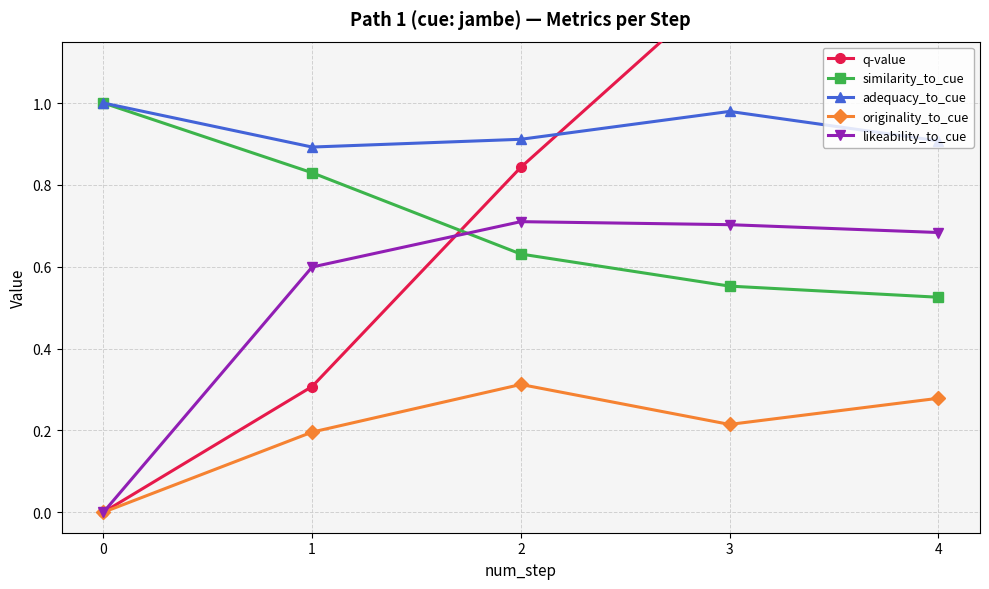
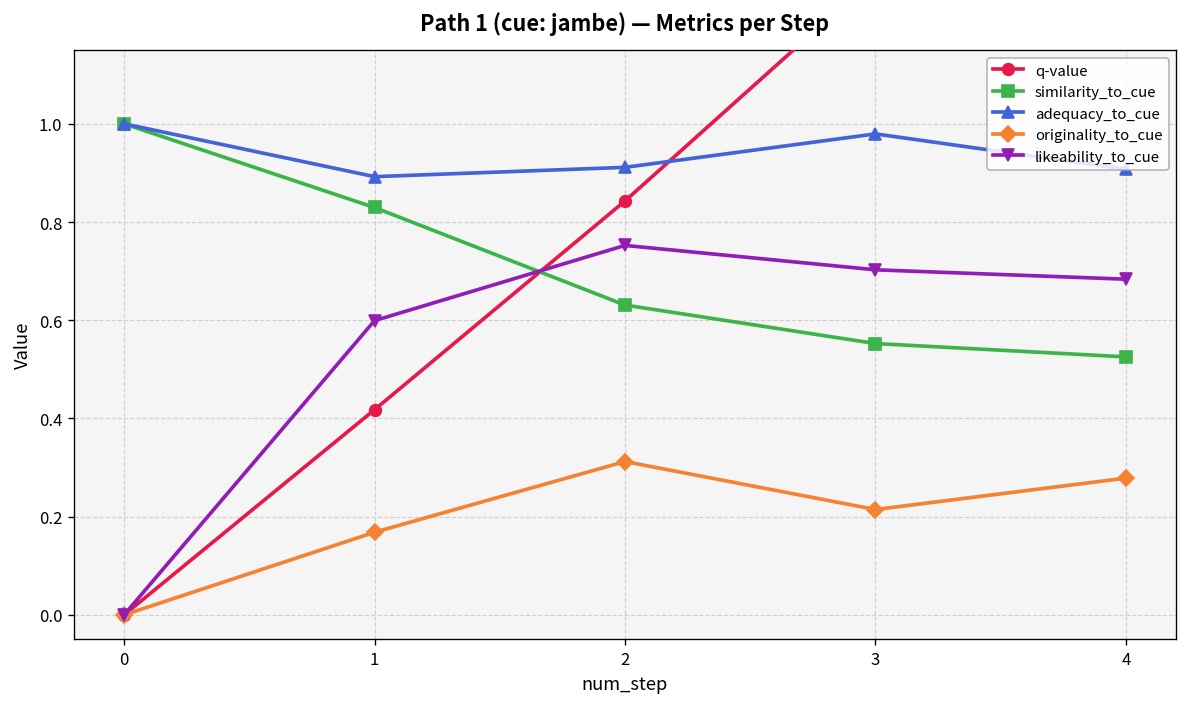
  {
    "q-value": {
-     "1": 0.31,
+     "1": 0.42,
      "2": 0.84
    },
    "similarity_to_cue": {
      "1": 0.83,
      "2": 0.63,
      "3": 0.55,
      "4": 0.53
    },
    "adequacy_to_cue": {
      "1": 0.89,
      "2": 0.91,
      "3": 0.98
    },
    "originality_to_cue": {
-     "1": 0.20,
+     "1": 0.17,
      "2": 0.31,
      "3": 0.21,
      "4": 0.28
    },
    "likeability_to_cue": {
      "1": 0.60,
-     "2": 0.71,
+     "2": 0.75,
      "3": 0.70,
      "4": 0.68
    }
  }
